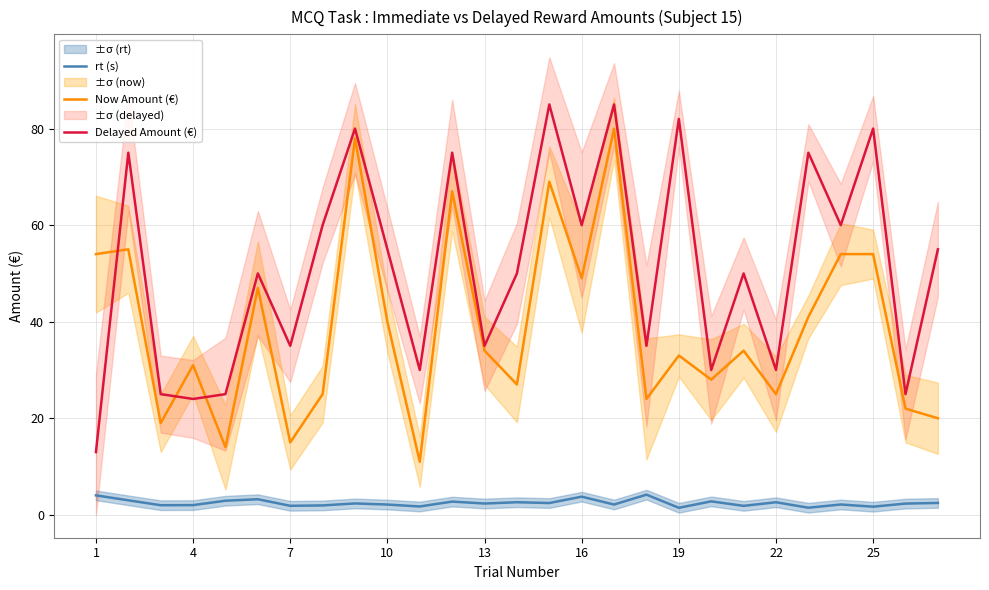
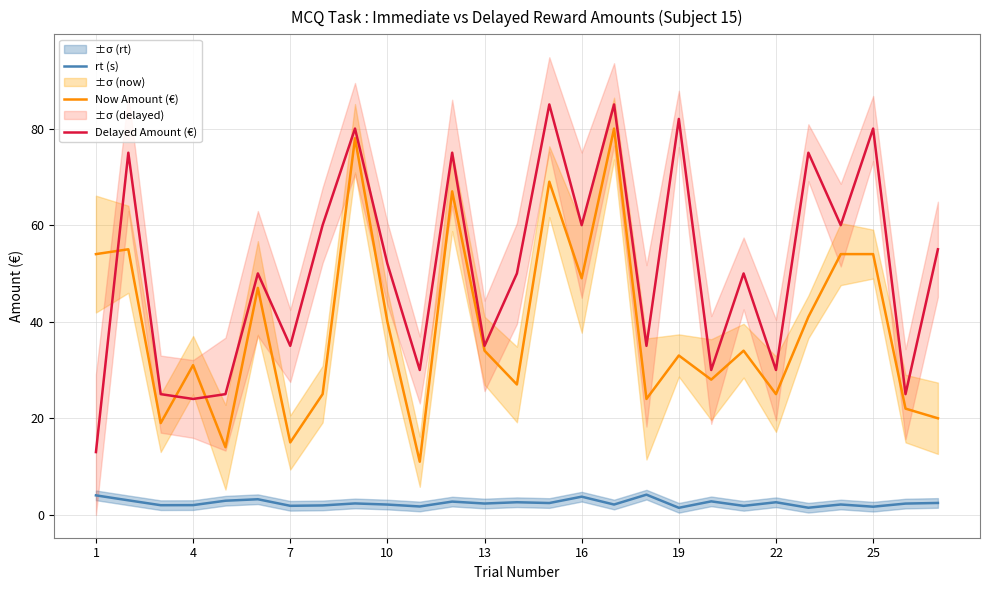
  {
    "Delayed Amount (€)": {
      "1": 13,
      "4": 24,
      "7": 35,
-     "10": 55,
+     "10": 52,
      "13": 35,
      "19": 82,
      "22": 30,
      "25": 80
    }
  }
